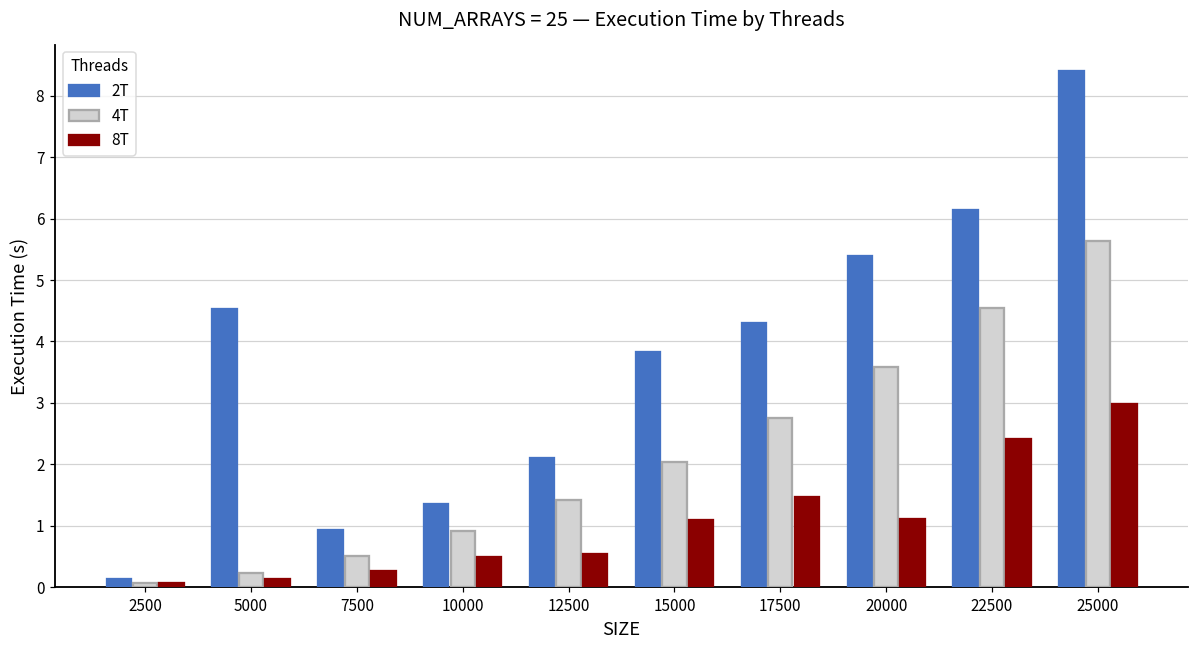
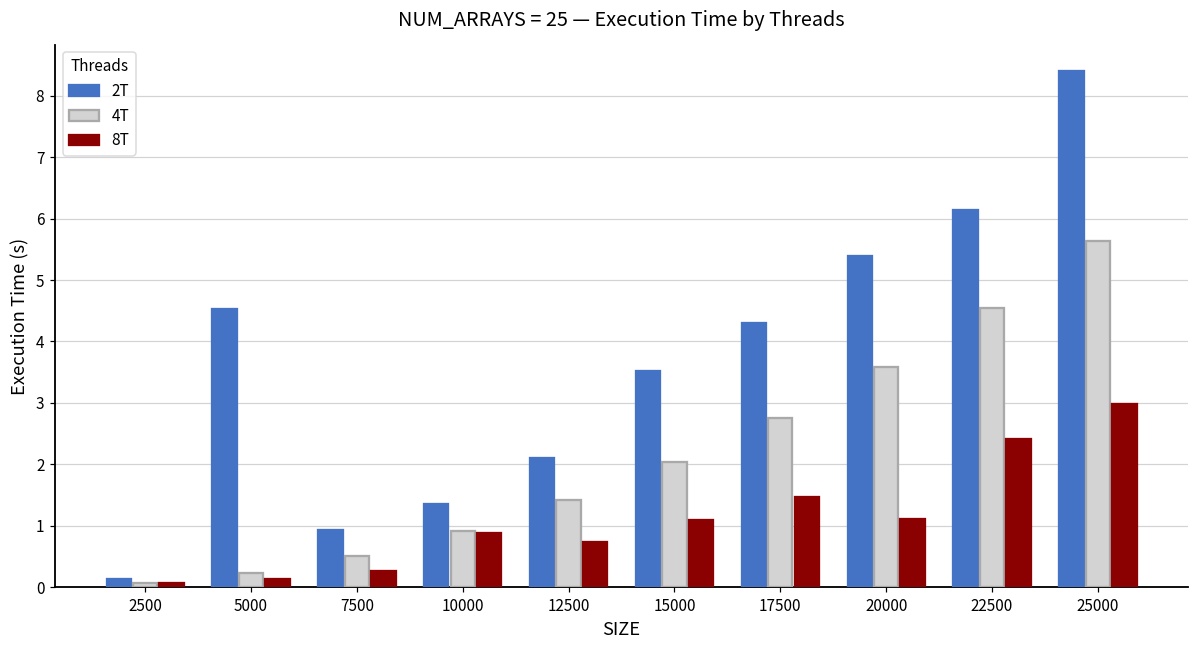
  {
    "2T": {
      "2500": 0.1,
      "5000": 4.5,
      "7500": 0.9,
      "10000": 1.3,
      "12500": 2.1,
-     "15000": 3.8,
+     "15000": 3.5,
      "17500": 4.3,
      "20000": 5.4,
      "22500": 6.1,
      "25000": 8.4
    },
    "4T": {
      "2500": 0.1,
      "5000": 0.2,
      "7500": 0.5,
      "10000": 0.9,
      "12500": 1.4,
      "15000": 2.0,
      "17500": 2.8,
      "20000": 3.6,
      "22500": 4.5,
      "25000": 5.6
    },
    "8T": {
      "2500": 0.1,
      "5000": 0.1,
      "7500": 0.3,
-     "10000": 0.5,
-     "12500": 0.5,
+     "10000": 0.9,
+     "12500": 0.7,
      "15000": 1.1,
      "17500": 1.5,
      "20000": 1.1,
      "22500": 2.4,
      "25000": 3.0
    }
  }
